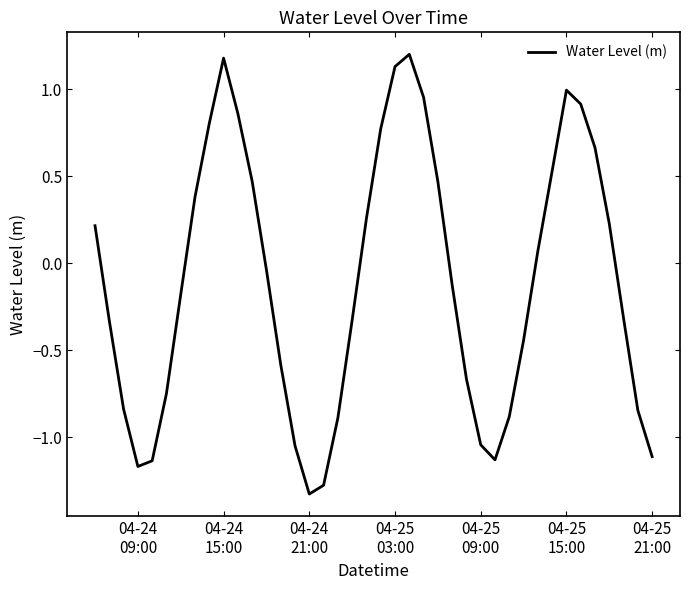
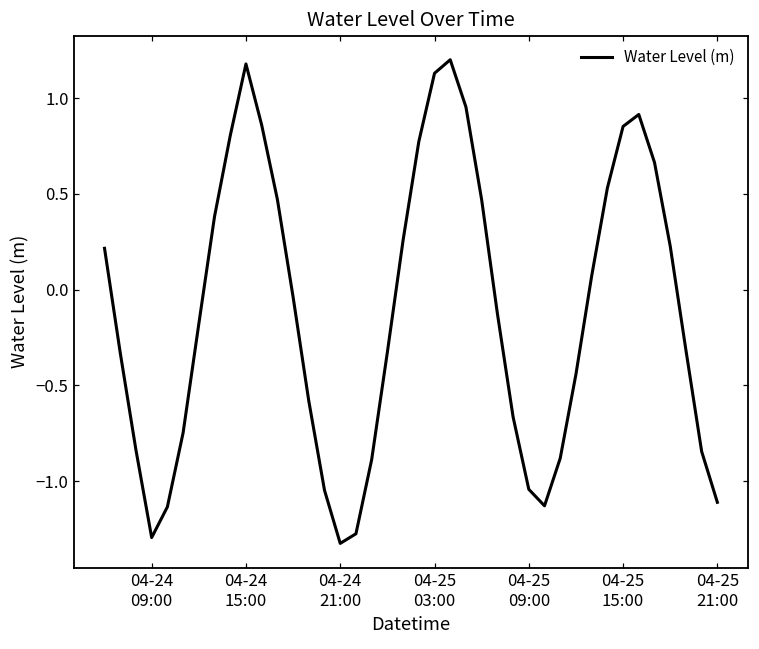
  {
-   "04-24 09:00": -1.17,
+   "04-24 09:00": -1.29,
    "04-24 15:00": 1.18,
    "04-24 21:00": -1.33,
    "04-25 03:00": 1.13,
    "04-25 09:00": -1.04,
-   "04-25 15:00": 0.99,
+   "04-25 15:00": 0.85,
    "04-25 21:00": -1.11
  }
